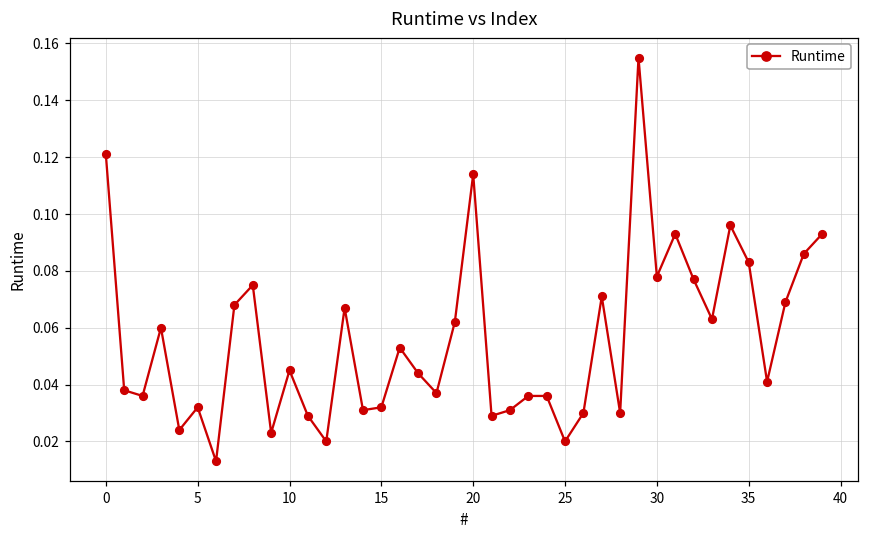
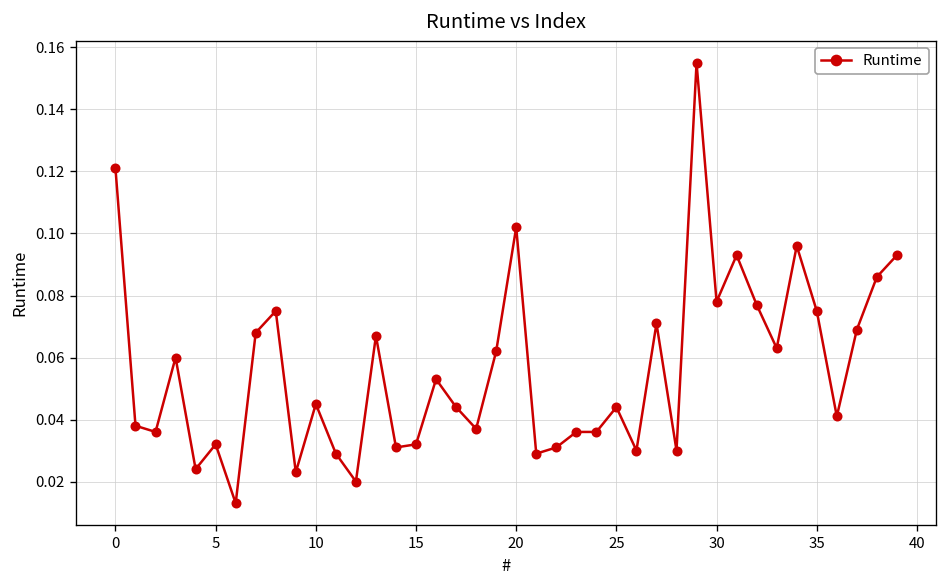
  {
    "0": 0.121,
    "5": 0.032,
    "10": 0.045,
    "15": 0.032,
-   "20": 0.114,
-   "25": 0.020,
+   "20": 0.102,
+   "25": 0.044,
    "30": 0.078,
-   "35": 0.083
+   "35": 0.075
  }
